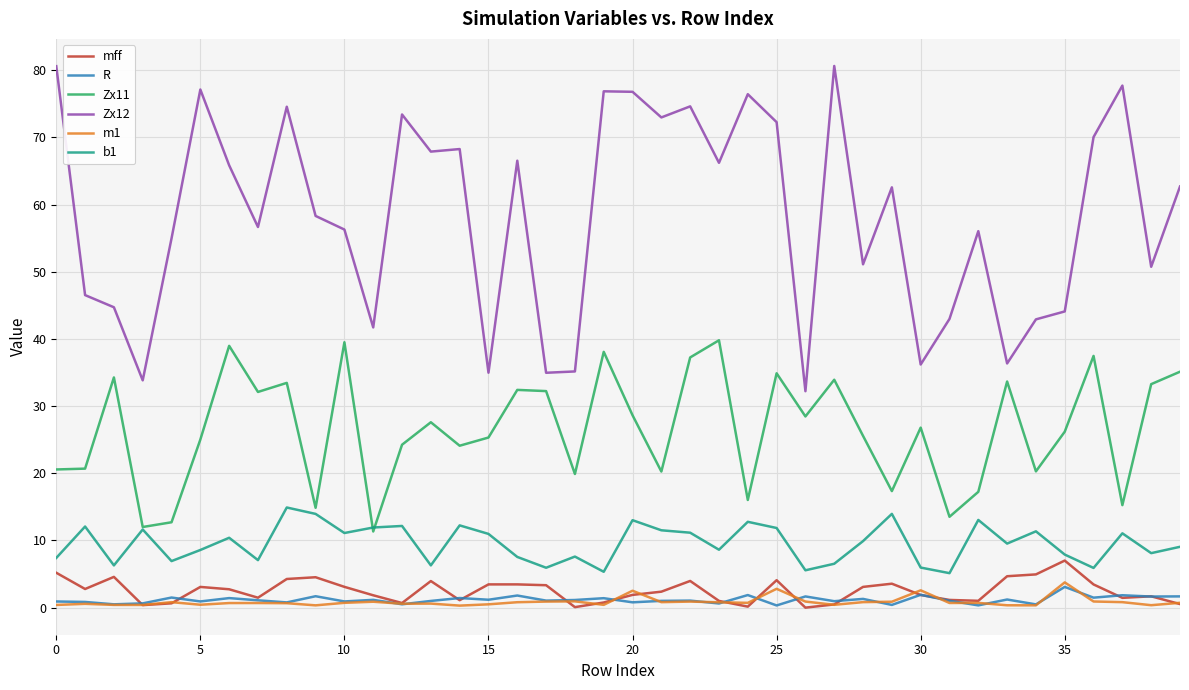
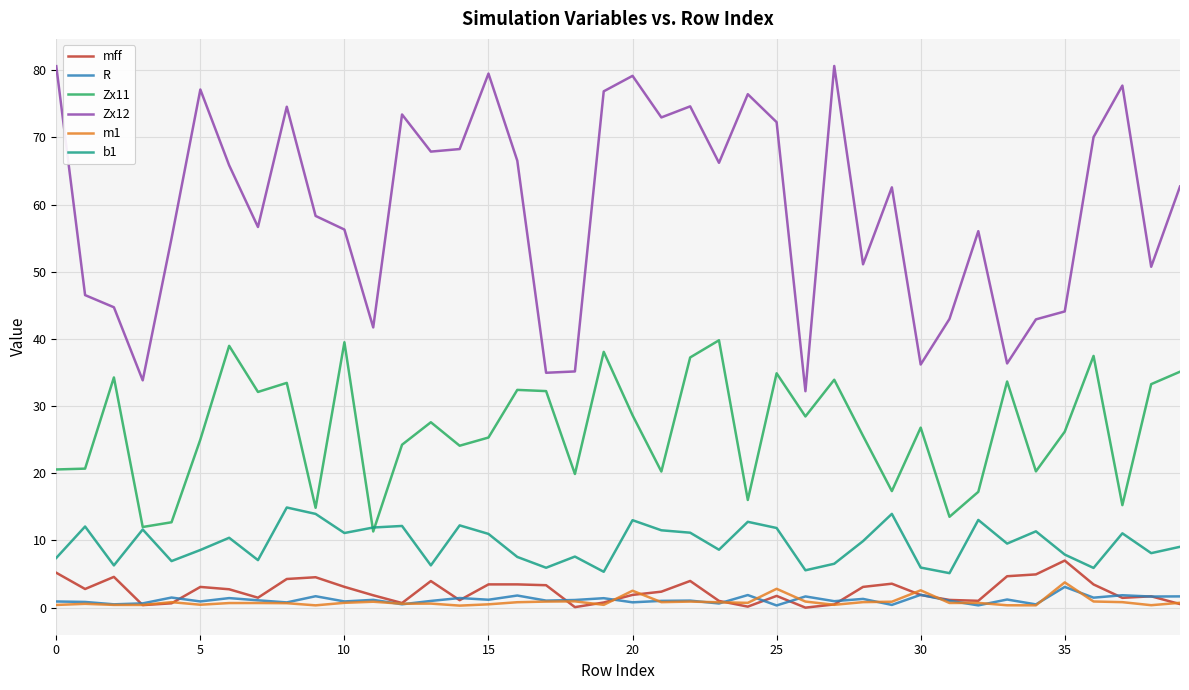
  {
    "mff": {
      "0": 5,
      "5": 3,
      "10": 3,
      "15": 3,
      "20": 2,
-     "25": 4,
+     "25": 2,
      "35": 7
    },
    "R": {
      "0": 1,
      "5": 1,
      "15": 1,
      "20": 1,
      "25": 0,
      "35": 3
    },
    "Zx12": {
      "0": 81,
      "5": 77,
      "10": 56,
-     "15": 35,
-     "20": 77,
+     "15": 80,
+     "20": 79,
      "25": 72,
      "30": 36,
      "35": 44
    },
    "m1": {
      "0": 0,
      "5": 0,
      "15": 0,
      "20": 3,
      "25": 3,
      "30": 3,
      "35": 4
    }
  }
